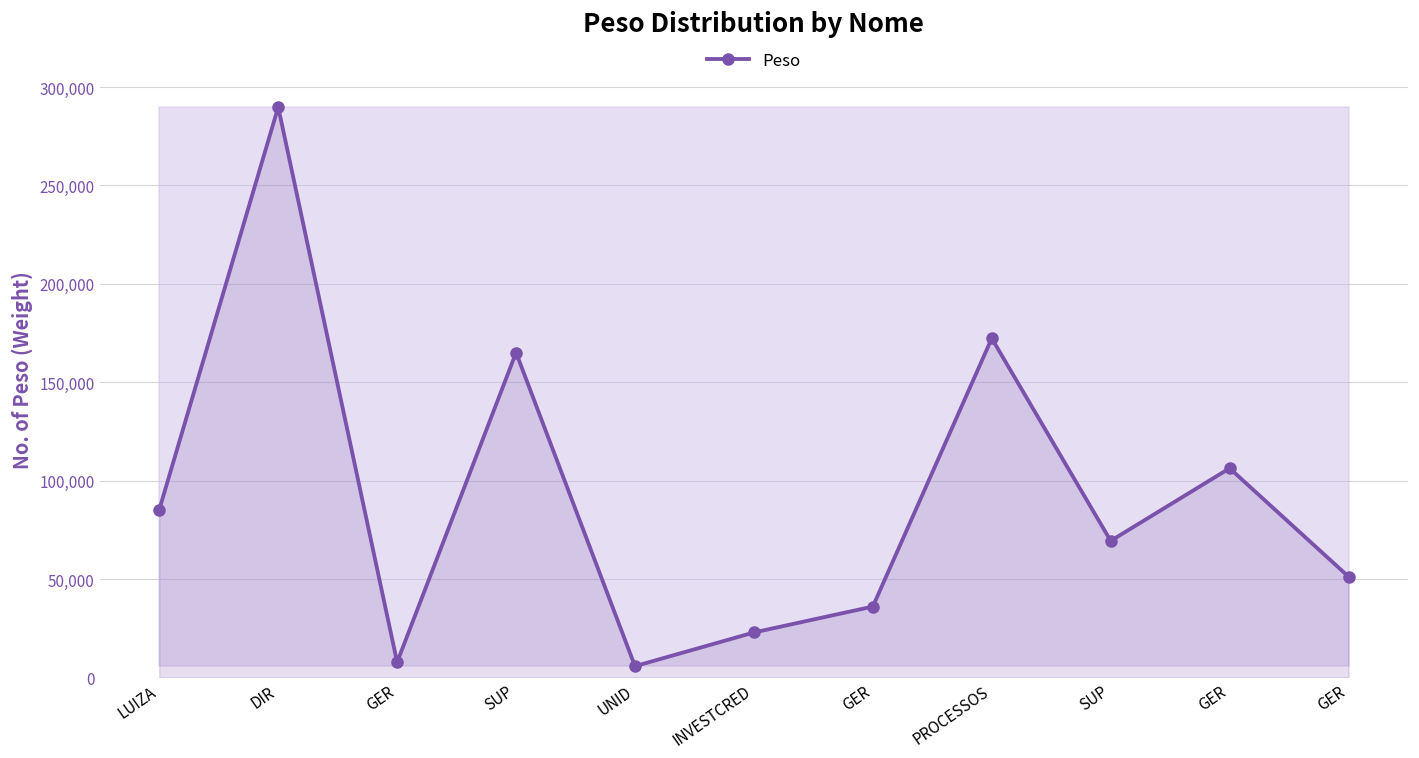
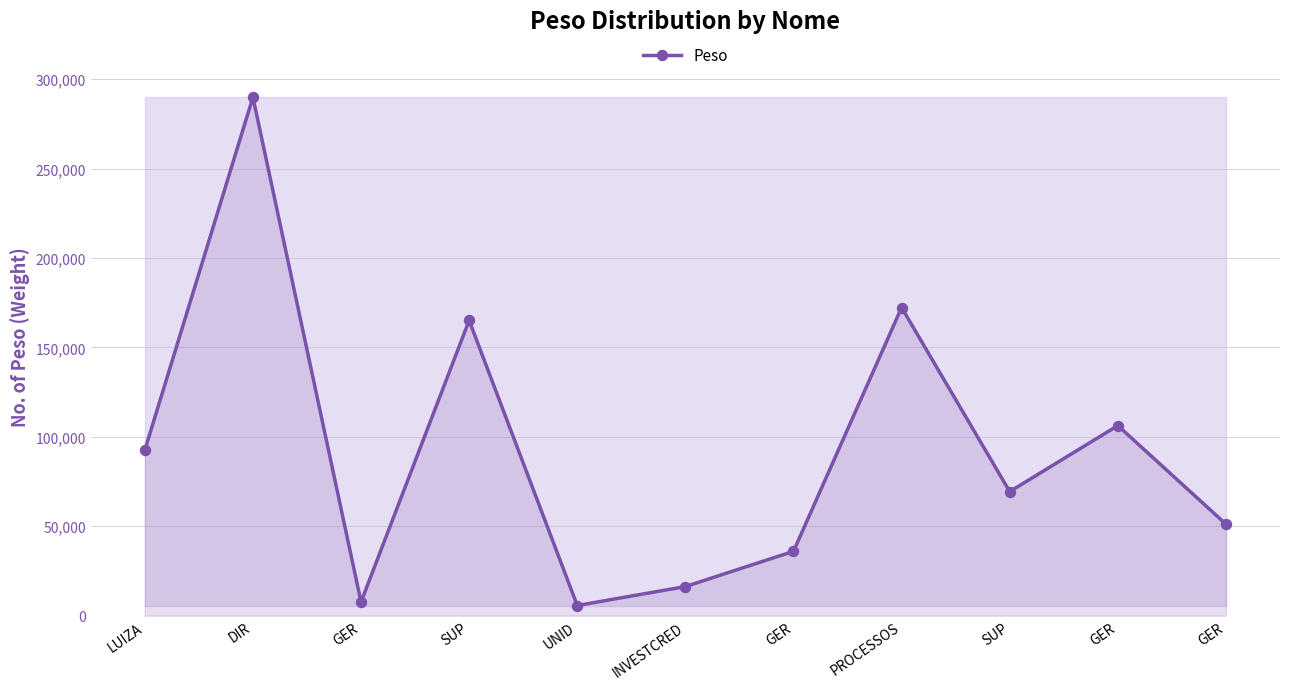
  {
    "Peso": {
-     "LUIZA": "85,000",
+     "LUIZA": "93,000",
      "UNID": "6,000",
-     "INVESTCRED": "23,000",
+     "INVESTCRED": "16,000",
      "PROCESSOS": "172,000"
    }
  }
